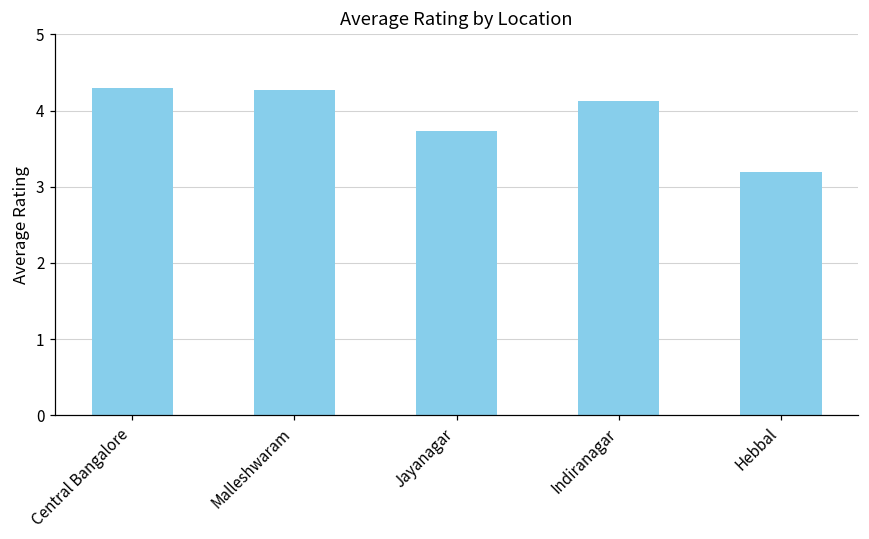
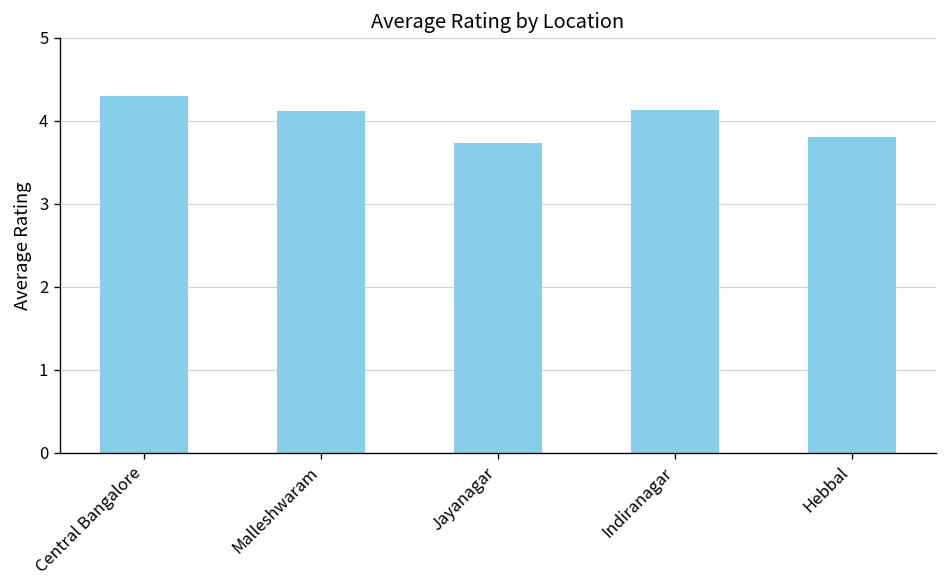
  {
    "Central Bangalore": 4.3,
-   "Malleshwaram": 4.3,
+   "Malleshwaram": 4.1,
    "Jayanagar": 3.7,
    "Indiranagar": 4.1,
-   "Hebbal": 3.2
+   "Hebbal": 3.8
  }
